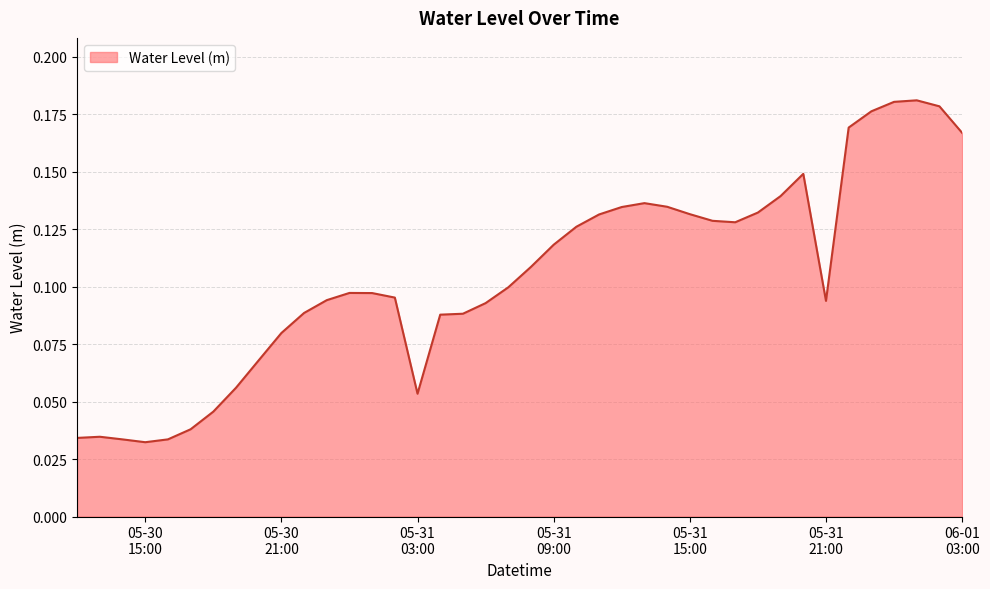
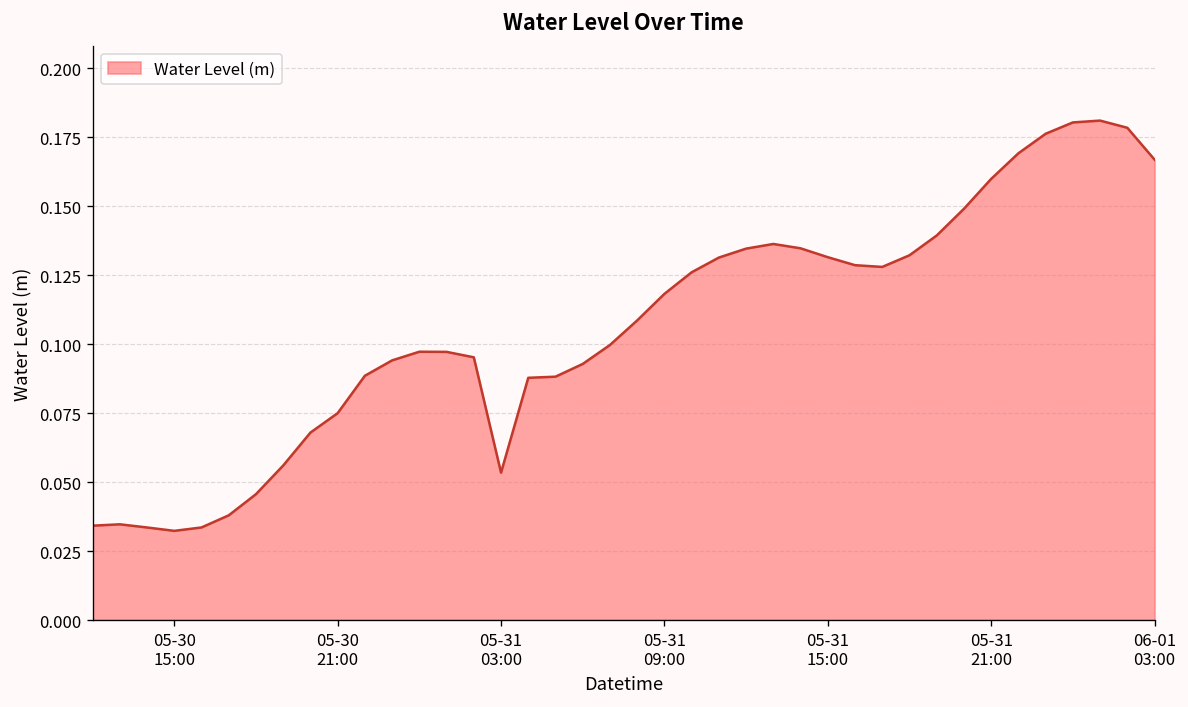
  {
    "05-30 15:00": 0.032,
-   "05-30 21:00": 0.080,
+   "05-30 21:00": 0.075,
    "05-31 03:00": 0.053,
    "05-31 09:00": 0.118,
    "05-31 15:00": 0.131,
-   "05-31 21:00": 0.094,
+   "05-31 21:00": 0.160,
    "06-01 03:00": 0.167
  }
